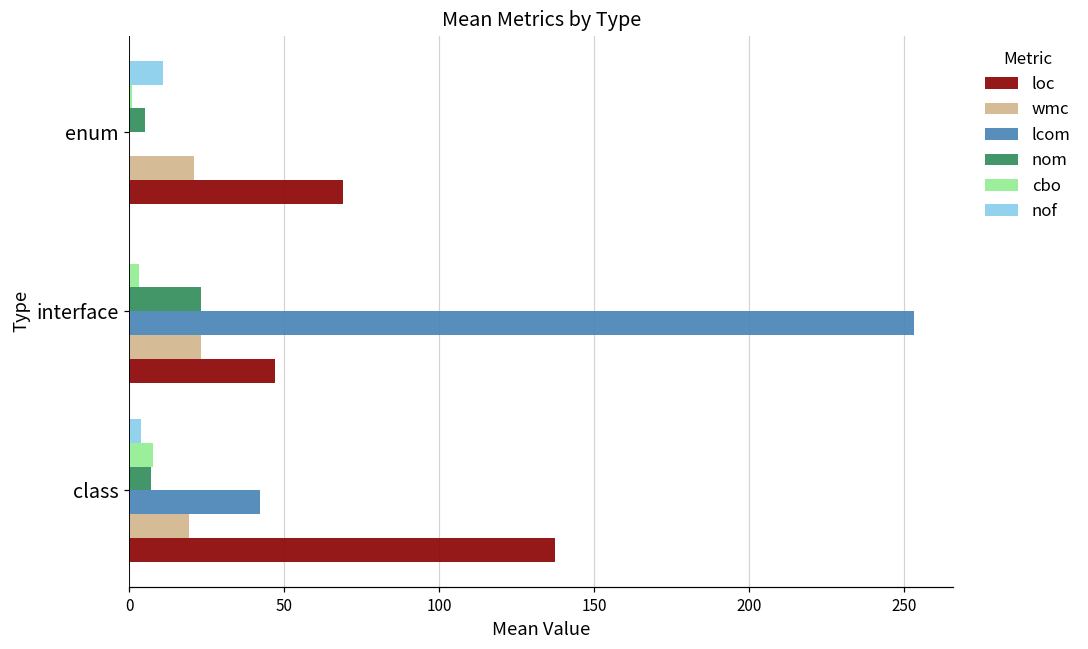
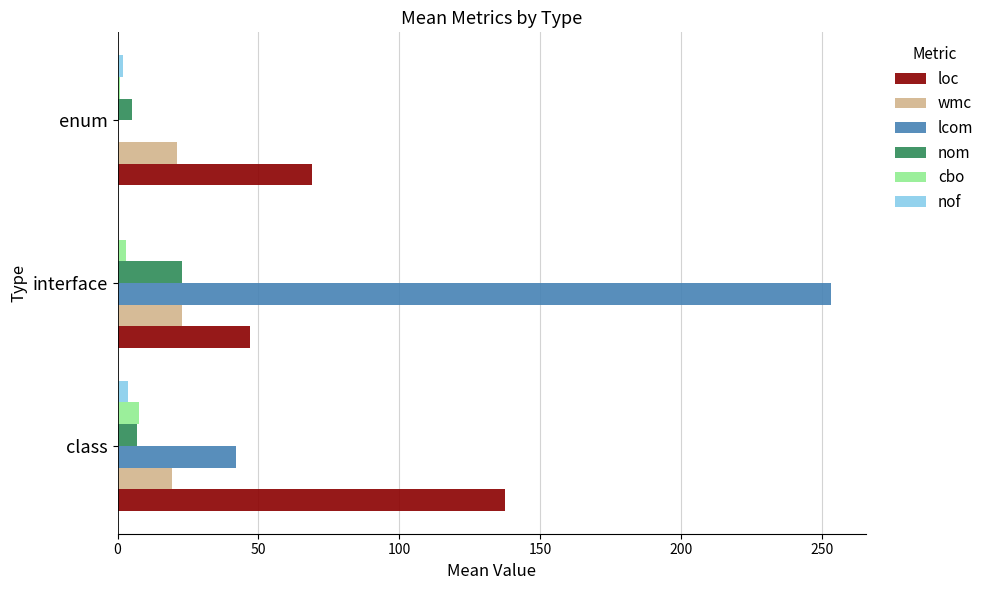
  {
    "loc": {
      "enum": 69,
      "interface": 47,
      "class": 137
    },
    "wmc": {
      "enum": 21,
      "interface": 23,
      "class": 19
    },
    "lcom": {
      "enum": 0,
      "interface": 253,
      "class": 42
    },
    "nom": {
      "enum": 5,
      "interface": 23,
      "class": 7
    },
    "cbo": {
      "enum": 1,
      "interface": 3,
      "class": 8
    },
    "nof": {
-     "enum": 11,
+     "enum": 2,
      "interface": 0,
      "class": 4
    }
  }
